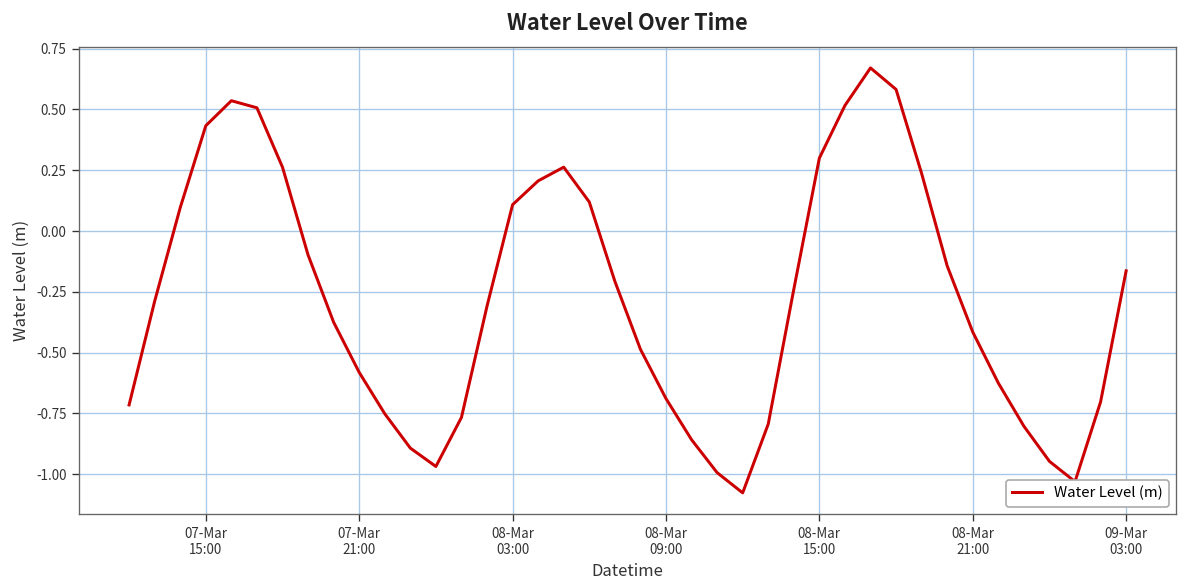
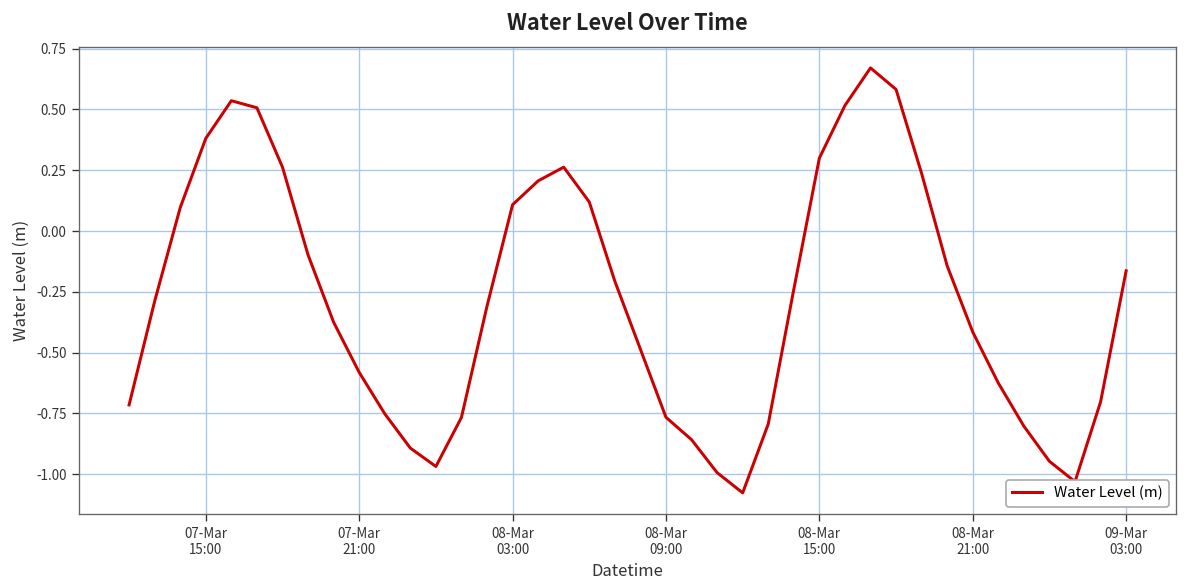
  {
-   "07-Mar 15:00": 0.43,
+   "07-Mar 15:00": 0.38,
    "07-Mar 21:00": -0.58,
    "08-Mar 03:00": 0.11,
-   "08-Mar 09:00": -0.69,
+   "08-Mar 09:00": -0.77,
    "08-Mar 15:00": 0.30,
    "08-Mar 21:00": -0.42,
    "09-Mar 03:00": -0.16
  }
